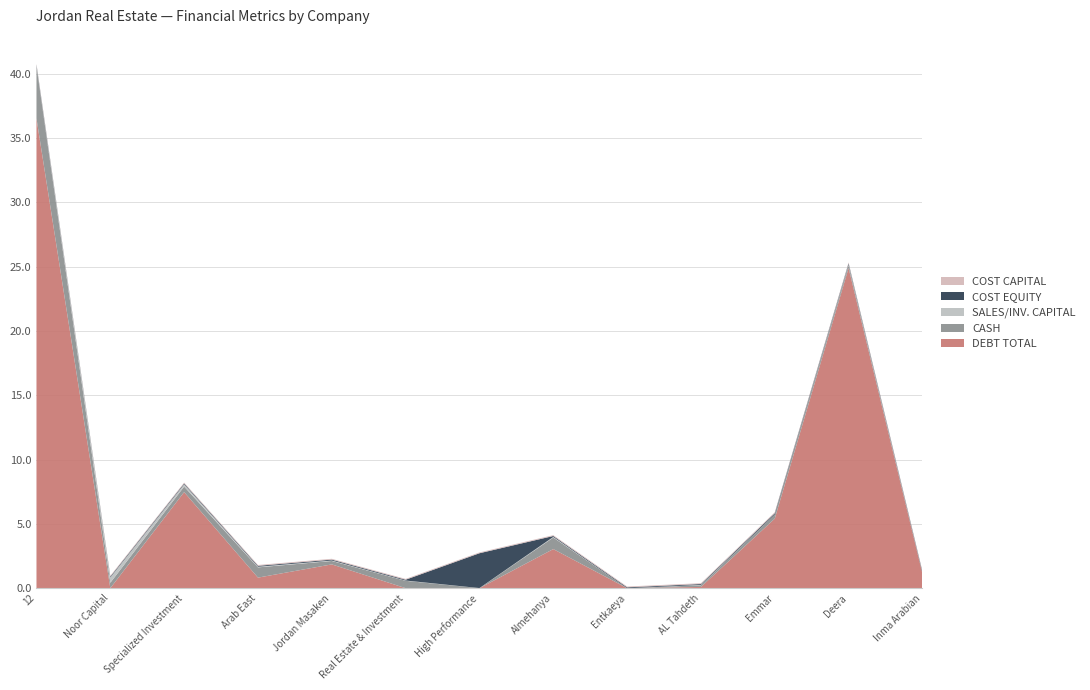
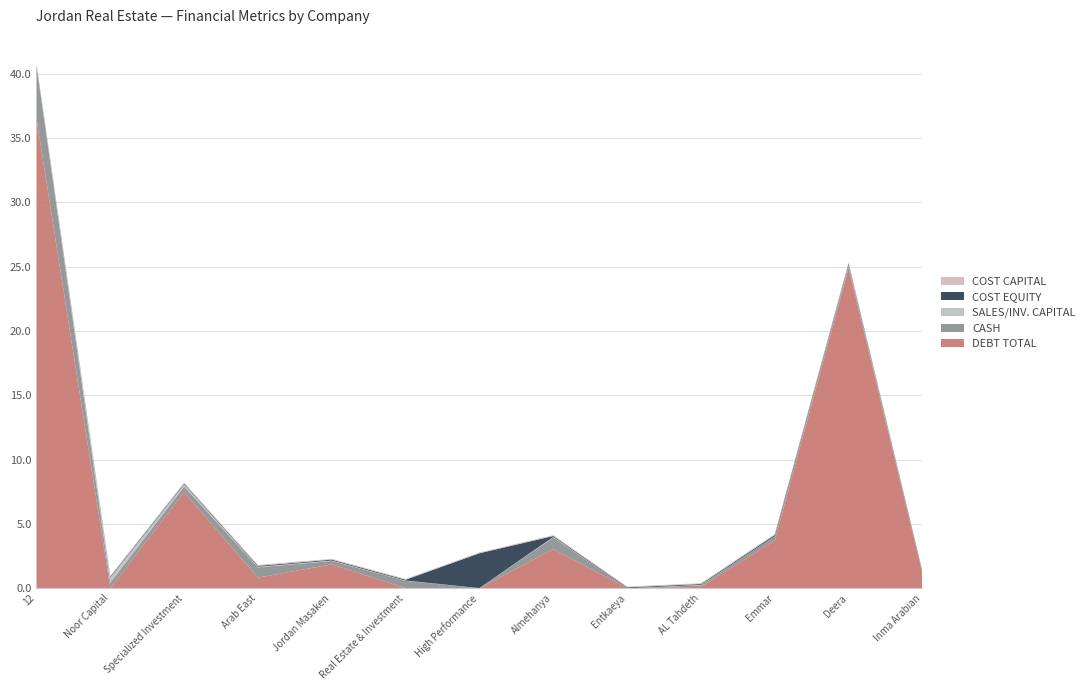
  {
    "DEBT TOTAL": {
      "12": 36.5,
      "Noor Capital": 0.0,
      "Specialized Investment": 7.5,
      "Arab East": 0.8,
      "Jordan Masaken": 1.9,
      "Real Estate & Investment": 0.0,
      "Almehanya": 3.0,
-     "Emmar": 5.4,
+     "Emmar": 3.7,
      "Deera": 24.9
    },
    "CASH": {
      "Noor Capital": 0.4
    }
  }
